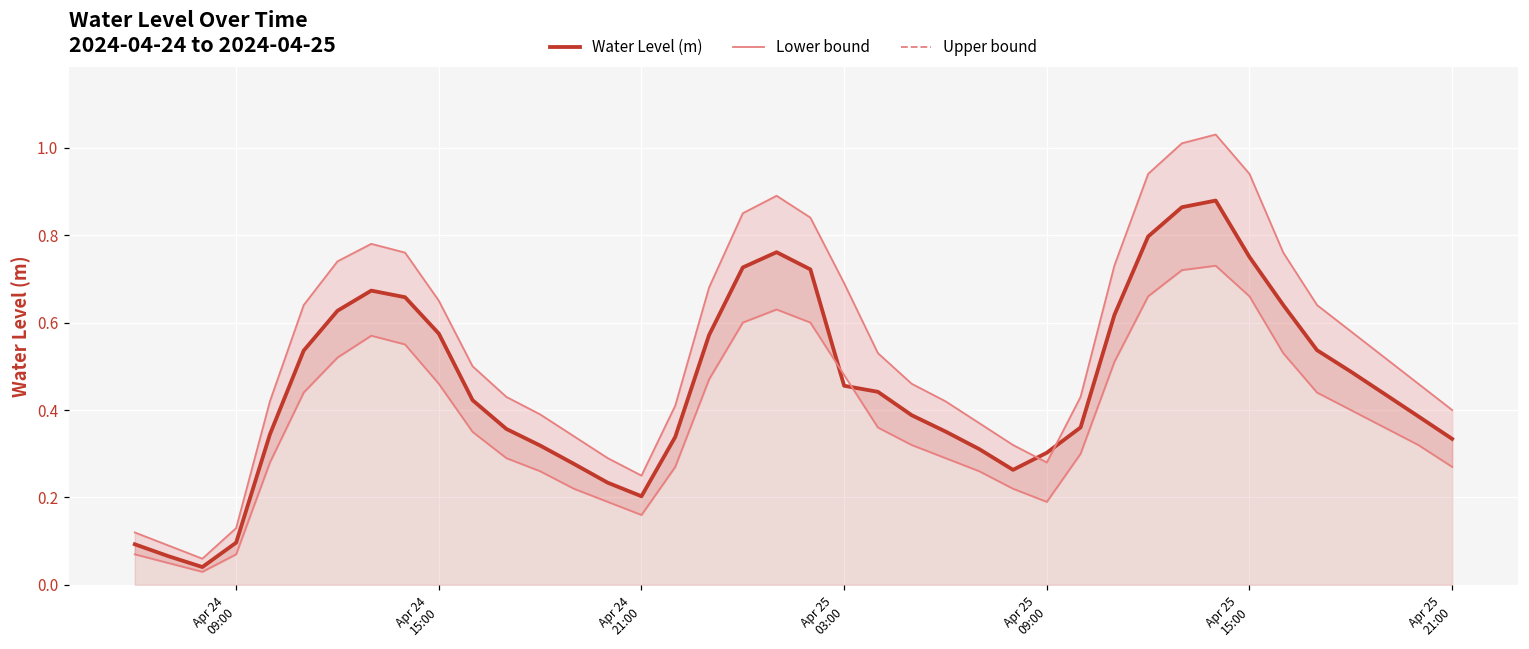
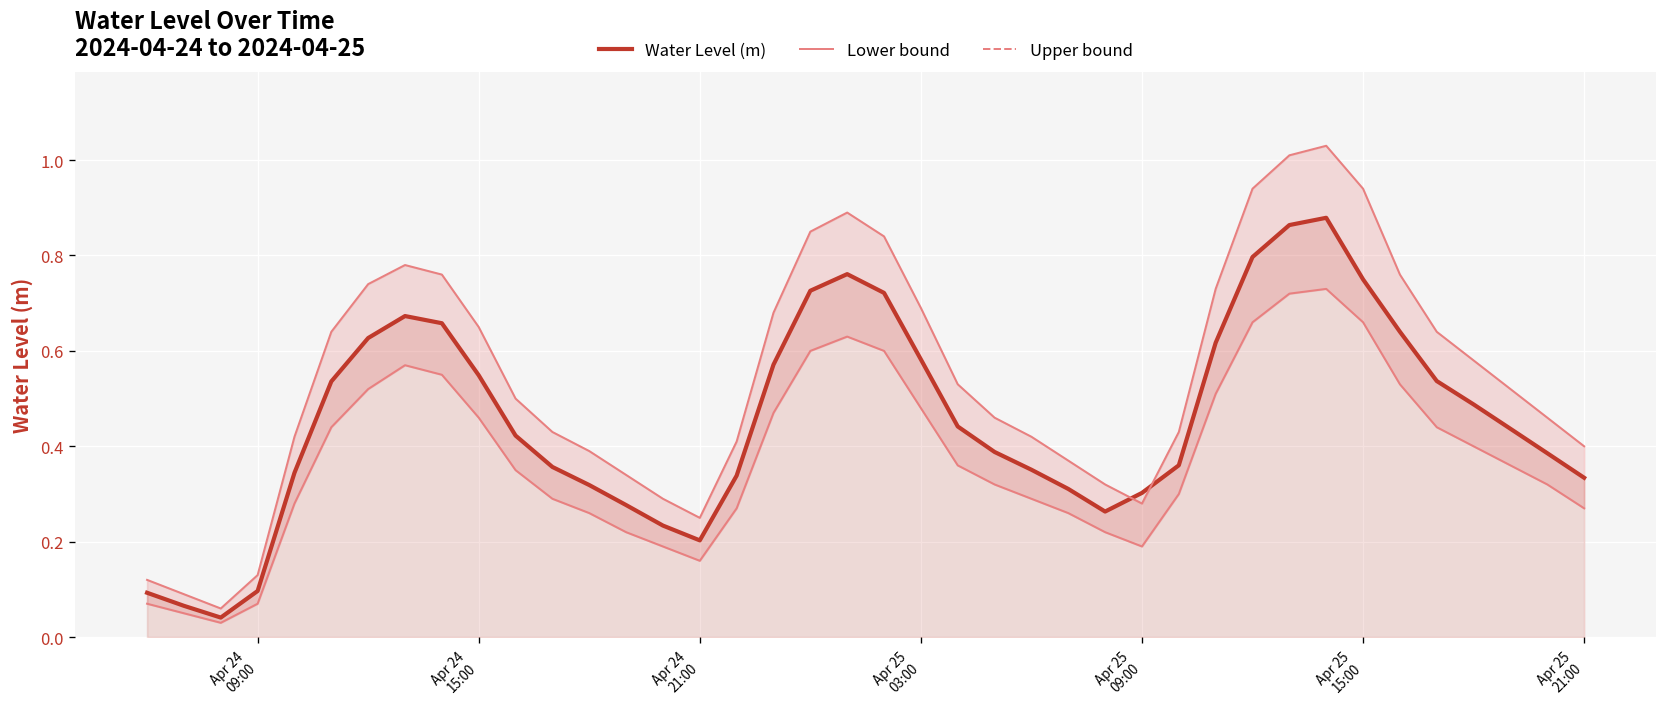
  {
    "Water Level (m)": {
      "Apr 24 09:00": 0.10,
-     "Apr 24 15:00": 0.57,
+     "Apr 24 15:00": 0.55,
      "Apr 24 21:00": 0.20,
-     "Apr 25 03:00": 0.46,
+     "Apr 25 03:00": 0.58,
      "Apr 25 09:00": 0.30,
      "Apr 25 15:00": 0.75,
      "Apr 25 21:00": 0.33
    }
  }
